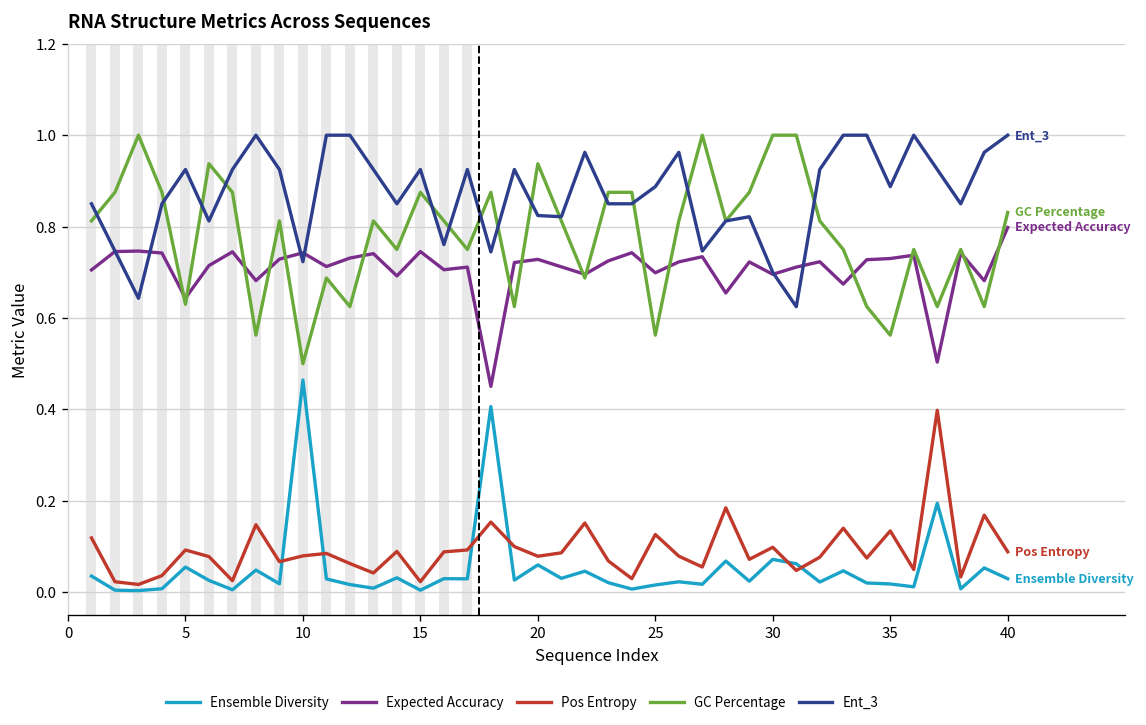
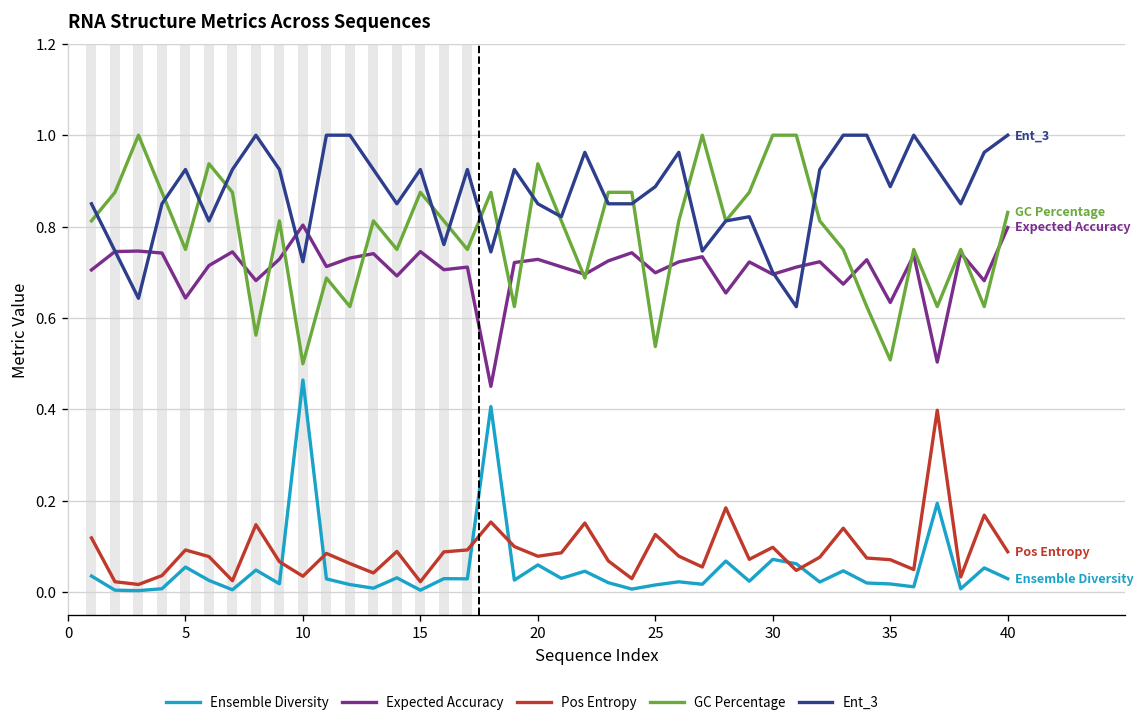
  {
    "Ensemble Diversity": {
      "5": 0.06,
      "10": 0.46,
      "15": 0.00,
      "20": 0.06,
      "25": 0.02,
      "30": 0.07,
      "35": 0.02,
      "40": 0.03
    },
    "Expected Accuracy": {
      "5": 0.64,
-     "10": 0.74,
+     "10": 0.80,
      "15": 0.75,
      "20": 0.73,
      "25": 0.70,
-     "35": 0.73,
+     "35": 0.63,
      "40": 0.80
    },
    "Pos Entropy": {
      "5": 0.09,
-     "10": 0.08,
+     "10": 0.04,
      "15": 0.02,
      "20": 0.08,
      "25": 0.13,
      "30": 0.10,
-     "35": 0.13,
+     "35": 0.07,
      "40": 0.09
    },
    "GC Percentage": {
-     "5": 0.63,
+     "5": 0.75,
      "10": 0.50,
      "15": 0.88,
      "20": 0.94,
-     "25": 0.56,
+     "25": 0.54,
      "30": 1.00,
-     "35": 0.56,
+     "35": 0.51,
      "40": 0.83
    },
    "Ent_3": {
      "5": 0.92,
      "10": 0.72,
      "15": 0.92,
-     "20": 0.82,
+     "20": 0.85,
      "25": 0.89,
      "35": 0.89
    }
  }
